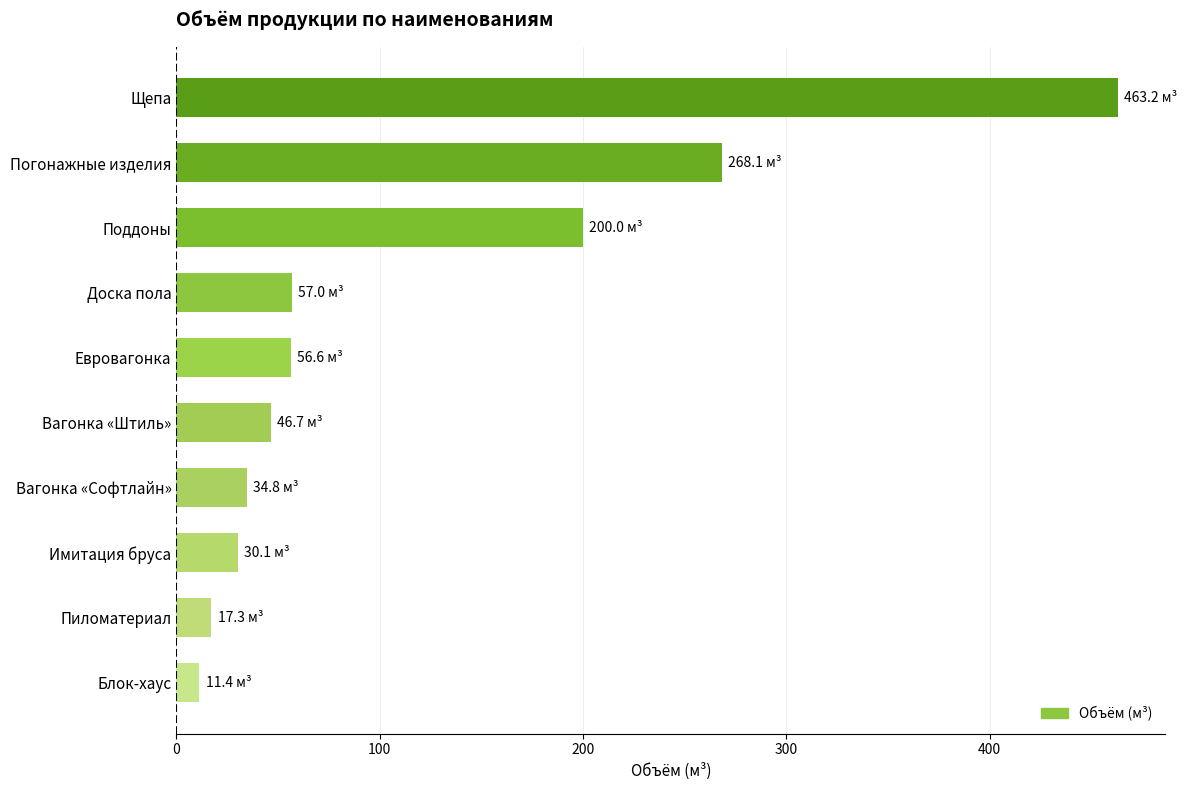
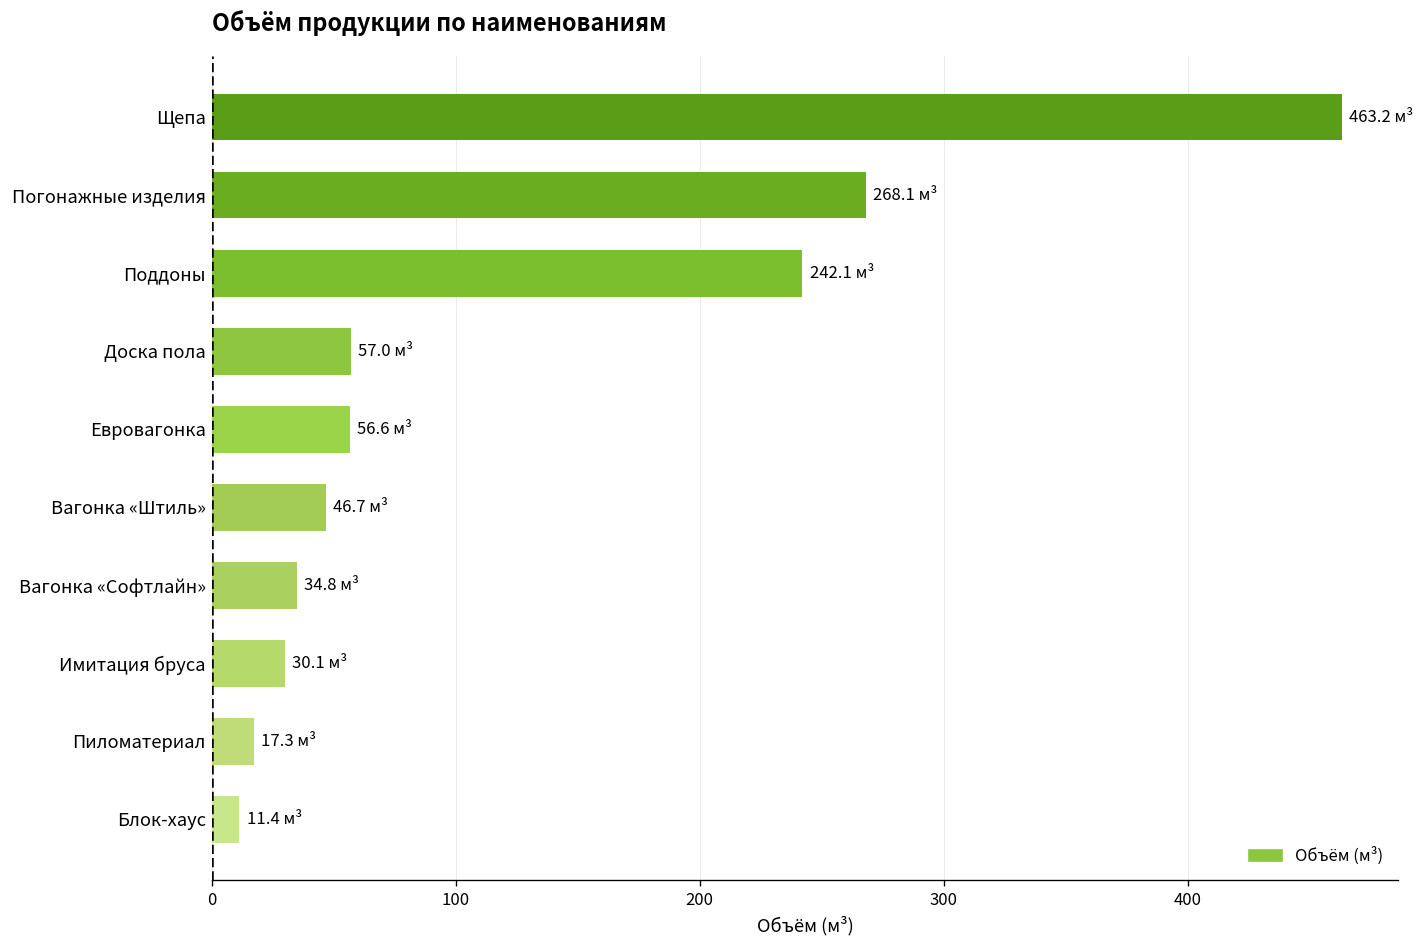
  {
    "Щепа": 463.2,
    "Погонажные изделия": 268.1,
-   "Поддоны": 200.0,
+   "Поддоны": 242.1,
    "Доска пола": 57.0,
    "Евровагонка": 56.6,
    "Вагонка «Штиль»": 46.7,
    "Вагонка «Софтлайн»": 34.8,
    "Имитация бруса": 30.1,
    "Пиломатериал": 17.3,
    "Блок-хаус": 11.4
  }
